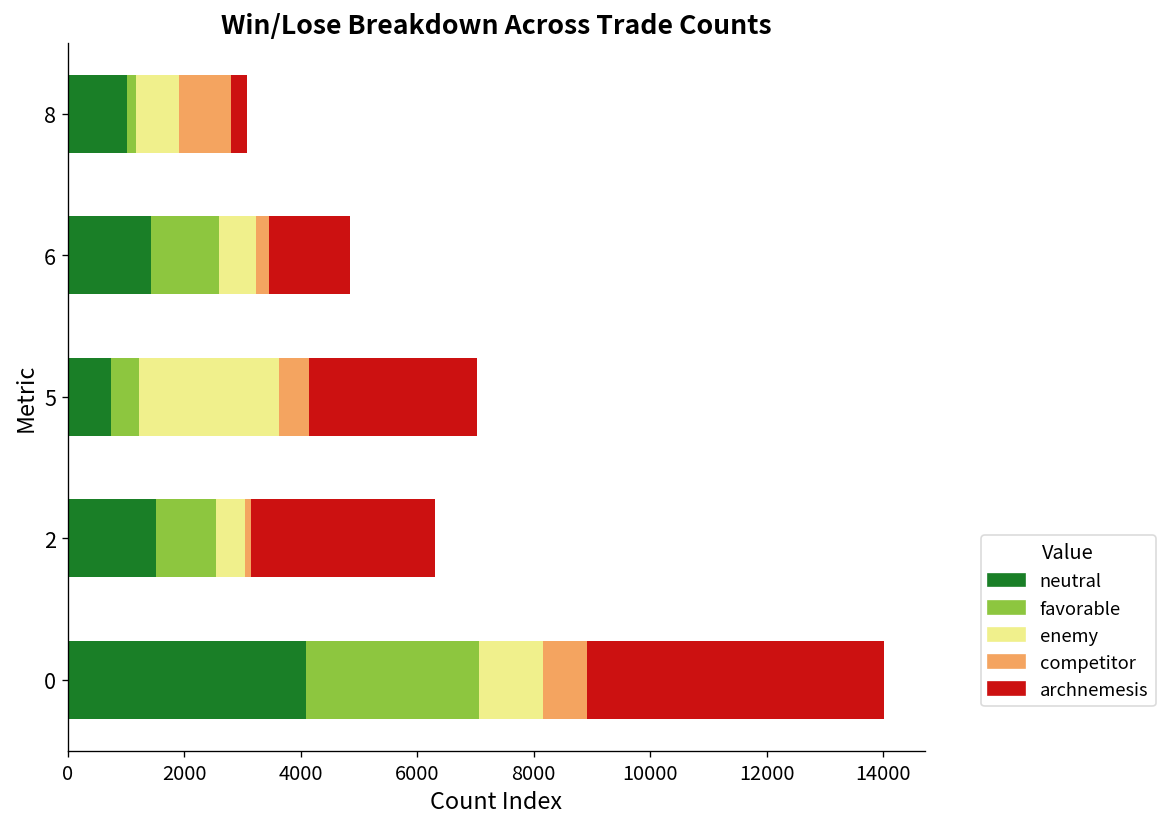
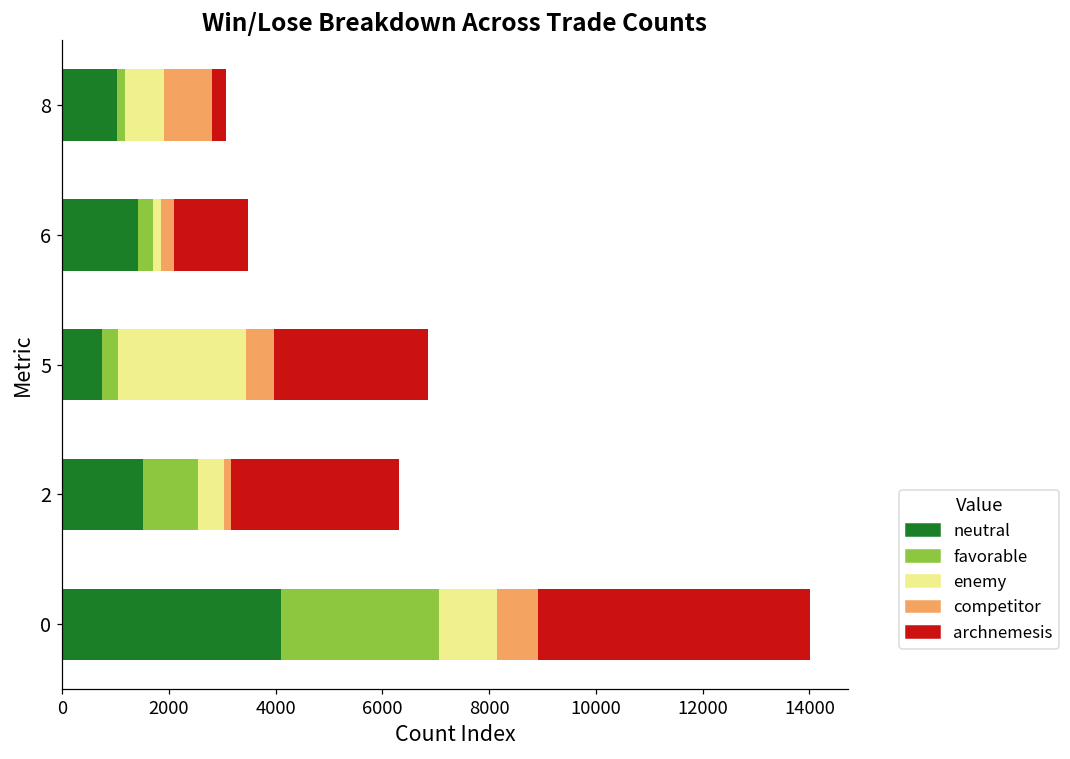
  {
    "neutral": {
      "8": 1000,
      "6": 1400,
      "5": 700,
      "2": 1500,
      "0": 4100
    },
    "favorable": {
      "8": 100,
-     "6": 1200,
-     "5": 500,
+     "6": 300,
+     "5": 300,
      "2": 1000,
      "0": 3000
    },
    "enemy": {
      "8": 700,
-     "6": 600,
+     "6": 200,
      "5": 2400,
      "2": 500,
      "0": 1100
    },
    "competitor": {
      "8": 900,
      "6": 200,
      "5": 500,
      "2": 100,
      "0": 800
    },
    "archnemesis": {
      "8": 300,
      "6": 1400,
      "5": 2900,
      "2": 3100,
      "0": 5100
    }
  }
